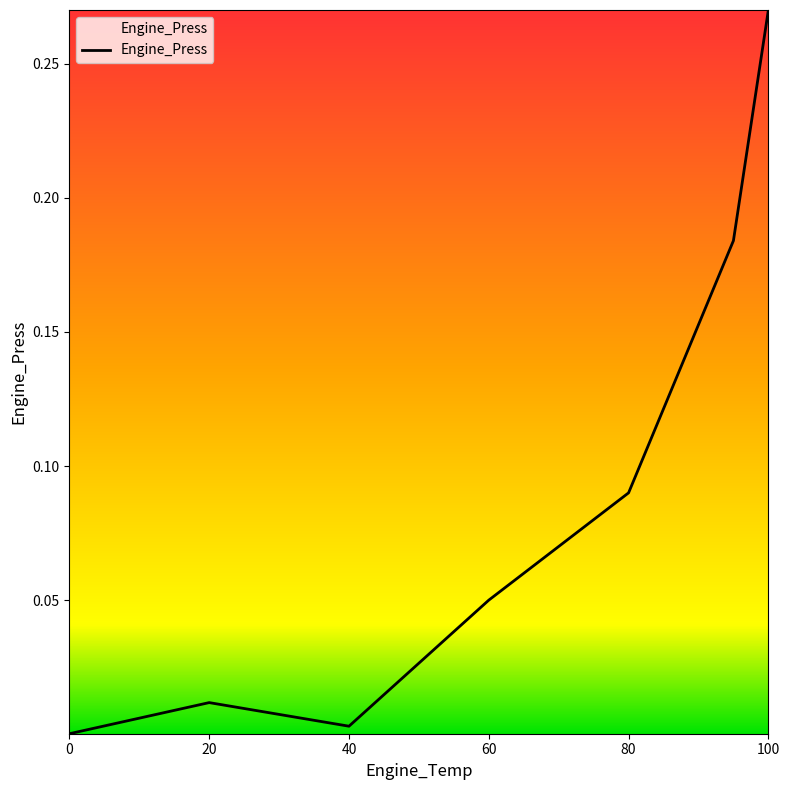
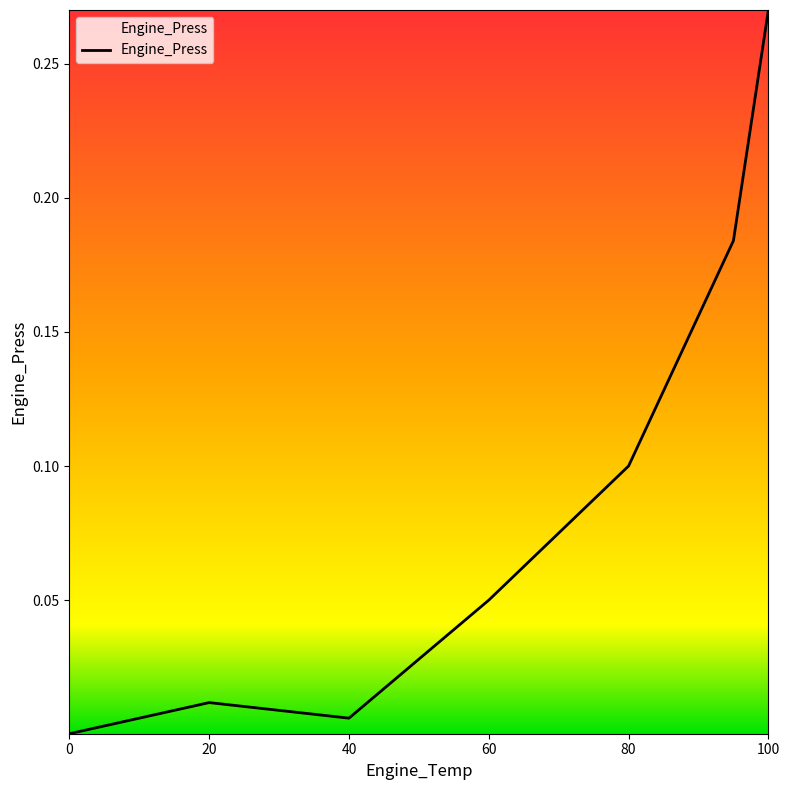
  {
    "0": 0.000,
    "20": 0.012,
-   "40": 0.003,
+   "40": 0.006,
    "60": 0.050,
-   "80": 0.09,
+   "80": 0.10,
    "100": 0.270
  }
